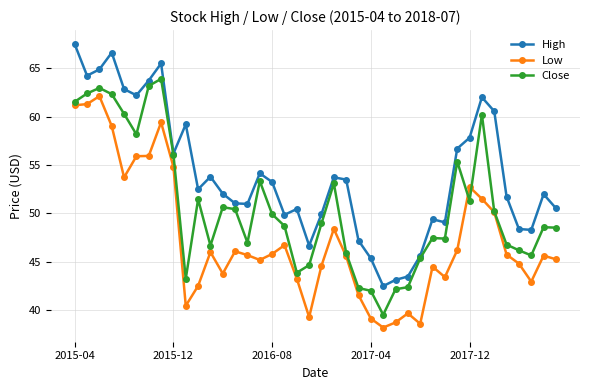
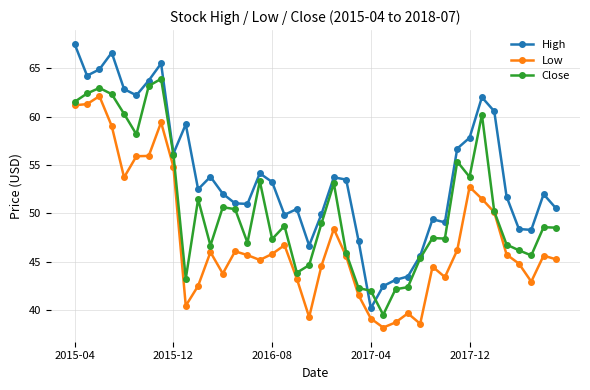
  {
    "High": {
      "2015-04": 68,
      "2016-08": 53,
-     "2017-04": 45,
+     "2017-04": 40,
      "2017-12": 58
    },
    "Low": {
      "2015-04": 61,
      "2015-12": 55,
      "2016-08": 46,
      "2017-04": 39,
      "2017-12": 53
    },
    "Close": {
      "2015-04": 62,
-     "2016-08": 50,
+     "2016-08": 47,
      "2017-04": 42,
-     "2017-12": 51
+     "2017-12": 54
    }
  }
